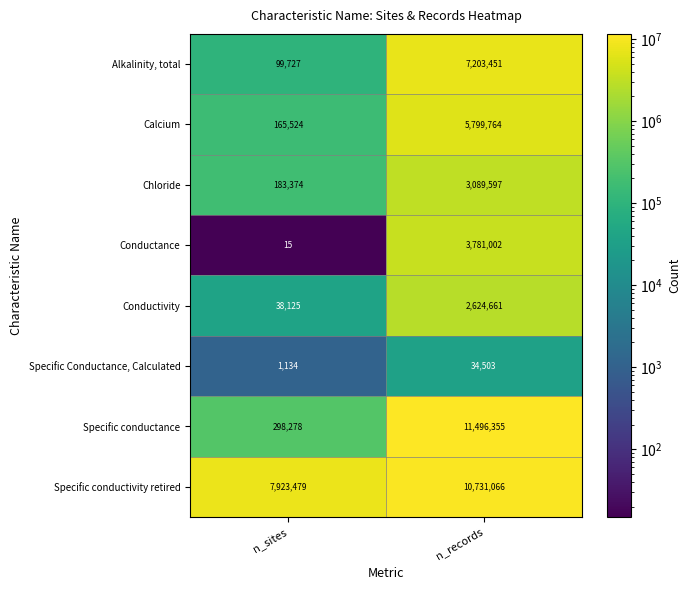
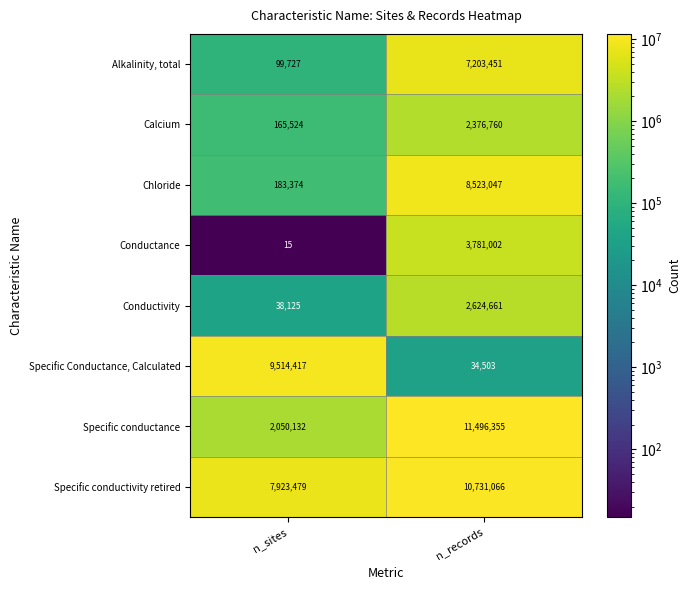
  {
    "Alkalinity, total": {
      "n_sites": "99,727",
      "n_records": "7,203,451"
    },
    "Calcium": {
      "n_sites": "165,524",
-     "n_records": "5,799,764"
+     "n_records": "2,376,760"
    },
    "Chloride": {
      "n_sites": "183,374",
-     "n_records": "3,089,597"
+     "n_records": "8,523,047"
    },
    "Conductance": {
      "n_sites": "15",
      "n_records": "3,781,002"
    },
    "Conductivity": {
      "n_sites": "38,125",
      "n_records": "2,624,661"
    },
    "Specific Conductance, Calculated": {
-     "n_sites": "1,134",
+     "n_sites": "9,514,417",
      "n_records": "34,503"
    },
    "Specific conductance": {
-     "n_sites": "298,278",
+     "n_sites": "2,050,132",
      "n_records": "11,496,355"
    },
    "Specific conductivity retired": {
      "n_sites": "7,923,479",
      "n_records": "10,731,066"
    }
  }
